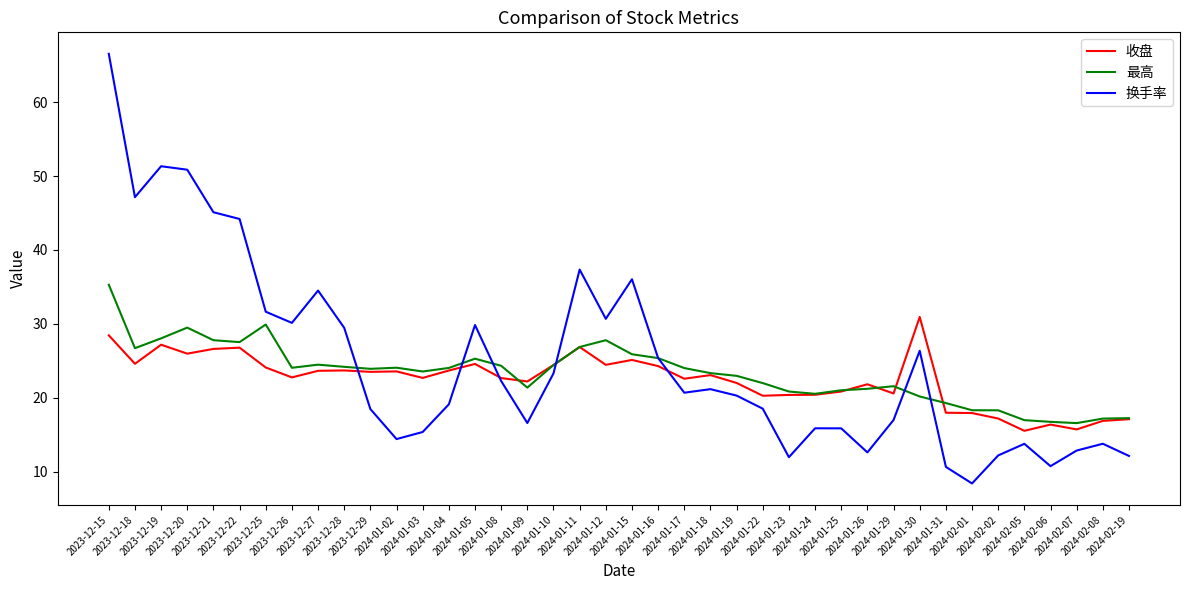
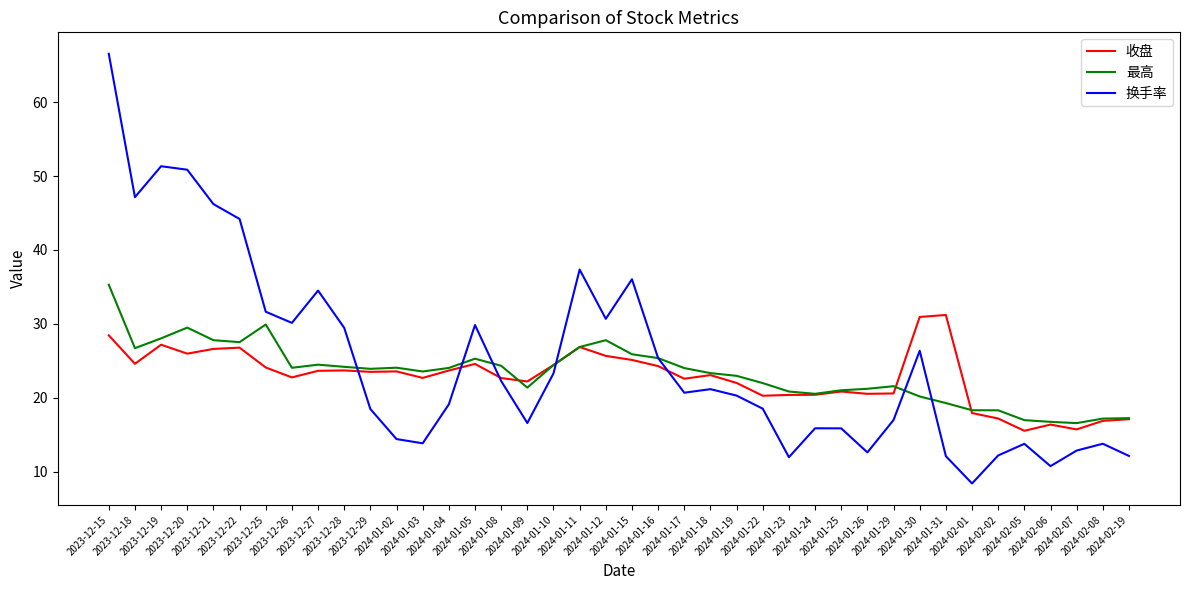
  {
    "收盘": {
      "2023-12-15": 28,
      "2023-12-18": 25,
      "2023-12-19": 27,
      "2023-12-20": 26,
      "2023-12-21": 27,
      "2023-12-22": 27,
      "2023-12-25": 24,
      "2023-12-26": 23,
      "2023-12-27": 24,
      "2023-12-28": 24,
      "2023-12-29": 24,
      "2024-01-02": 24,
      "2024-01-03": 23,
      "2024-01-04": 24,
      "2024-01-05": 25,
      "2024-01-08": 23,
      "2024-01-09": 22,
-     "2024-01-12": 24,
+     "2024-01-12": 26,
      "2024-01-15": 25,
      "2024-01-16": 24,
      "2024-01-17": 23,
      "2024-01-19": 22,
      "2024-01-22": 20,
      "2024-01-23": 20,
-     "2024-01-26": 22,
+     "2024-01-26": 21,
      "2024-01-29": 21,
      "2024-01-30": 31,
-     "2024-01-31": 18,
+     "2024-01-31": 31,
      "2024-02-01": 18,
      "2024-02-02": 17,
      "2024-02-05": 16,
      "2024-02-06": 16,
      "2024-02-07": 16
    },
    "最高": {
      "2023-12-15": 35,
      "2023-12-18": 27,
      "2023-12-19": 28,
      "2023-12-20": 30,
      "2023-12-21": 28,
      "2023-12-22": 28,
      "2023-12-25": 30,
      "2023-12-26": 24,
      "2023-12-27": 24,
      "2023-12-28": 24,
      "2023-12-29": 24,
      "2024-01-02": 24,
      "2024-01-03": 24,
      "2024-01-04": 24,
      "2024-01-05": 25,
      "2024-01-08": 24,
      "2024-01-09": 21,
      "2024-01-12": 28,
      "2024-01-15": 26,
      "2024-01-17": 24,
      "2024-01-19": 23,
      "2024-01-22": 22,
      "2024-01-23": 21,
      "2024-01-26": 21,
      "2024-01-29": 22,
      "2024-01-30": 20,
      "2024-01-31": 19,
      "2024-02-01": 18,
      "2024-02-02": 18,
      "2024-02-05": 17,
      "2024-02-06": 17,
      "2024-02-07": 17
    },
    "换手率": {
      "2023-12-15": 67,
      "2023-12-18": 47,
      "2023-12-19": 51,
      "2023-12-20": 51,
-     "2023-12-21": 45,
+     "2023-12-21": 46,
      "2023-12-22": 44,
      "2023-12-25": 32,
      "2023-12-26": 30,
      "2023-12-27": 35,
      "2023-12-28": 29,
      "2023-12-29": 18,
      "2024-01-02": 14,
-     "2024-01-03": 15,
+     "2024-01-03": 14,
      "2024-01-04": 19,
      "2024-01-05": 30,
      "2024-01-08": 22,
      "2024-01-09": 17,
      "2024-01-10": 23,
      "2024-01-11": 37,
      "2024-01-12": 31,
      "2024-01-15": 36,
      "2024-01-17": 21,
      "2024-01-18": 21,
      "2024-01-19": 20,
      "2024-01-22": 19,
      "2024-01-23": 12,
      "2024-01-24": 16,
      "2024-01-25": 16,
      "2024-01-26": 13,
      "2024-01-29": 17,
      "2024-01-30": 26,
-     "2024-01-31": 11,
+     "2024-01-31": 12,
      "2024-02-01": 8,
      "2024-02-02": 12,
      "2024-02-05": 14,
      "2024-02-06": 11,
      "2024-02-07": 13,
      "2024-02-08": 14,
      "2024-02-19": 12
    }
  }
